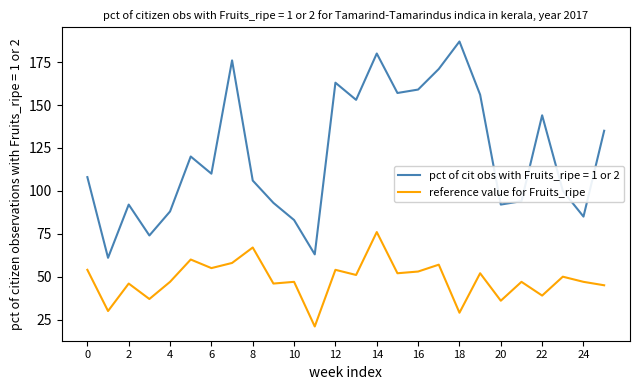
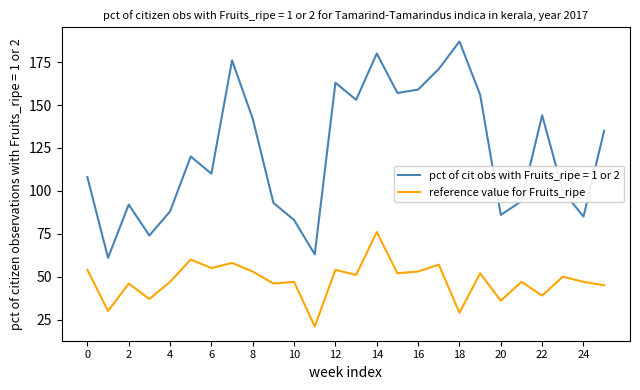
  {
    "pct of cit obs with Fruits_ripe = 1 or 2": {
      "0": 108,
      "2": 92,
      "4": 88,
      "6": 110,
-     "8": 106,
+     "8": 142,
      "10": 83,
      "12": 163,
      "14": 180,
      "16": 159,
      "18": 187,
-     "20": 92,
+     "20": 86,
      "22": 144,
      "24": 85
    },
    "reference value for Fruits_ripe": {
      "0": 54,
      "2": 46,
      "4": 47,
      "6": 55,
-     "8": 67,
+     "8": 53,
      "10": 47,
      "12": 54,
      "14": 76,
      "16": 53,
      "18": 29,
      "20": 36,
      "22": 39,
      "24": 47
    }
  }
